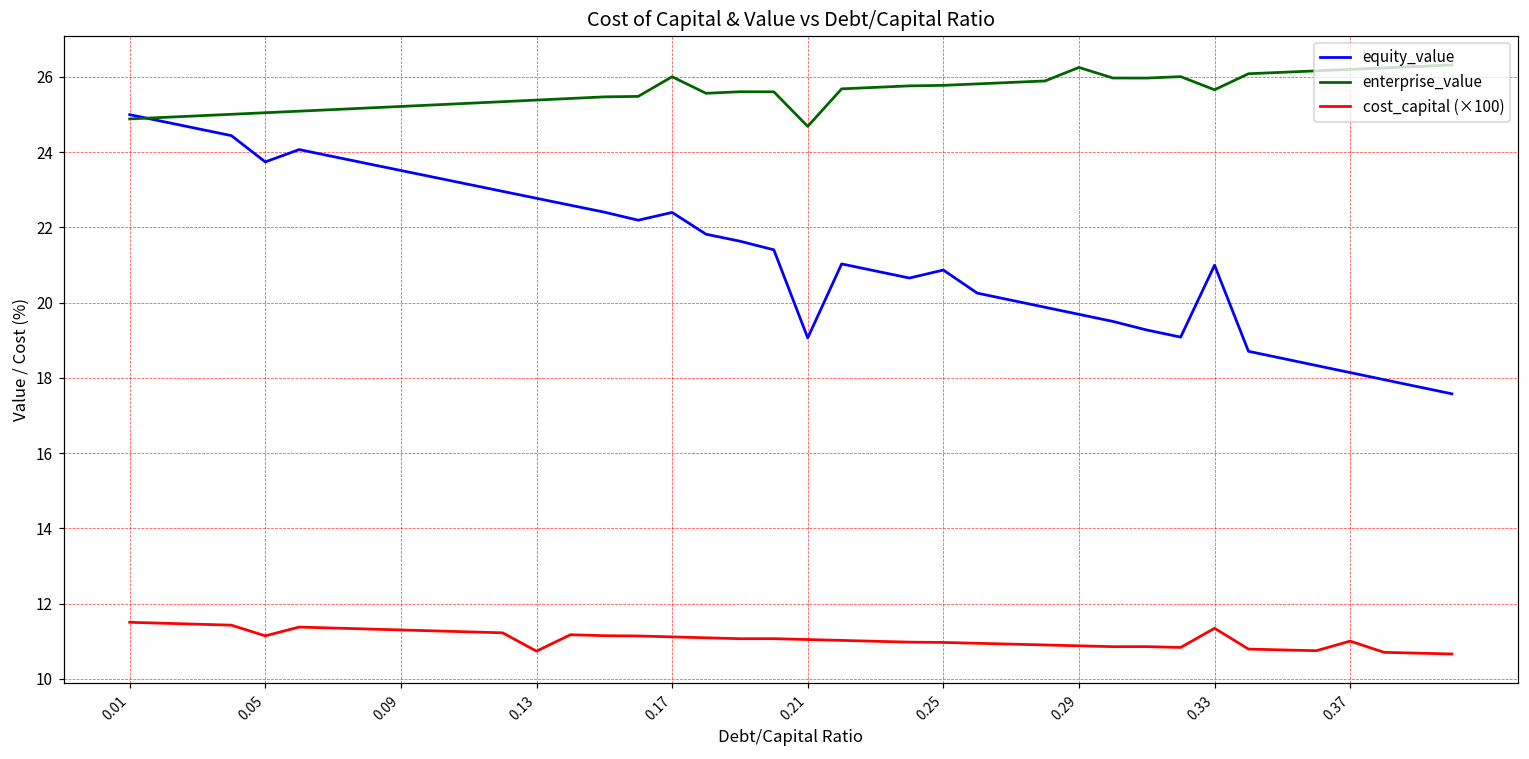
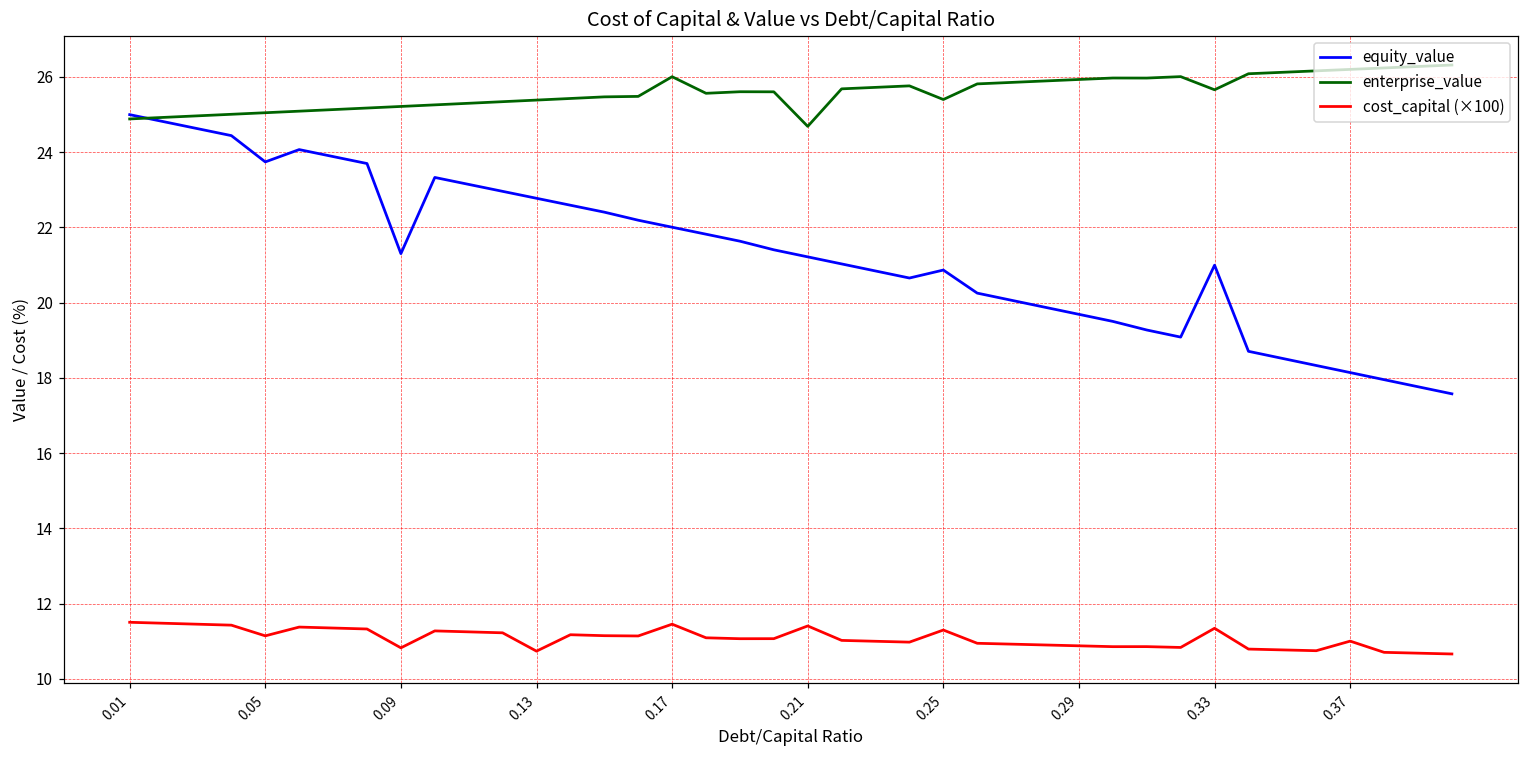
  {
    "equity_value": {
      "0.01": 25.0,
      "0.05": 23.7,
-     "0.09": 23.5,
+     "0.09": 21.3,
      "0.13": 22.8,
-     "0.17": 22.4,
-     "0.21": 19.1,
+     "0.17": 22.0,
+     "0.21": 21.2,
      "0.25": 20.9,
      "0.29": 19.7,
      "0.33": 21.0,
      "0.37": 18.1
    },
    "enterprise_value": {
      "0.01": 24.9,
      "0.05": 25.0,
      "0.09": 25.2,
      "0.13": 25.4,
      "0.17": 26.0,
      "0.21": 24.7,
-     "0.25": 25.8,
-     "0.29": 26.2,
+     "0.25": 25.4,
+     "0.29": 25.9,
      "0.33": 25.7
    },
    "cost_capital (×100)": {
      "0.01": 11.5,
      "0.05": 11.1,
-     "0.09": 11.3,
+     "0.09": 10.8,
      "0.13": 10.7,
-     "0.17": 11.1,
-     "0.21": 11.0,
-     "0.25": 11.0,
+     "0.17": 11.5,
+     "0.21": 11.4,
+     "0.25": 11.3,
      "0.29": 10.9,
      "0.33": 11.3,
      "0.37": 11.0
    }
  }
